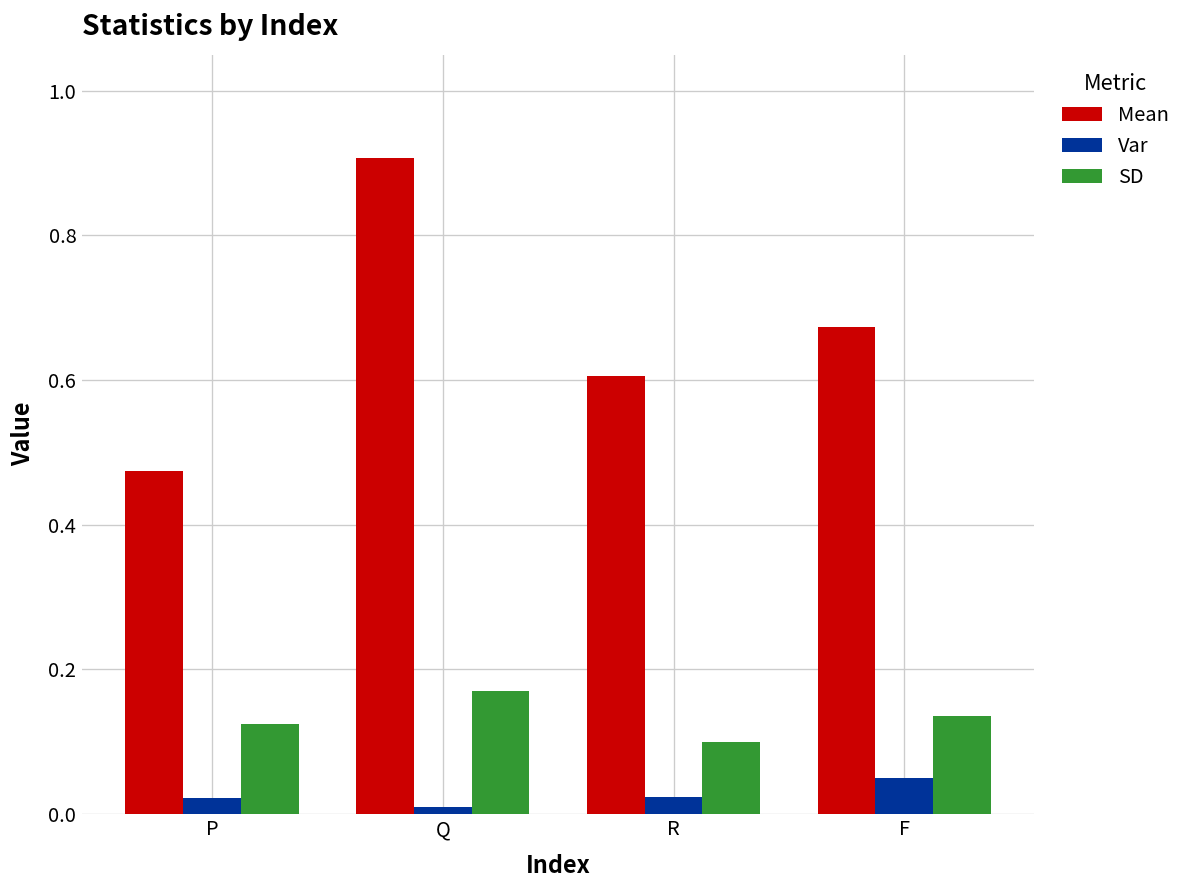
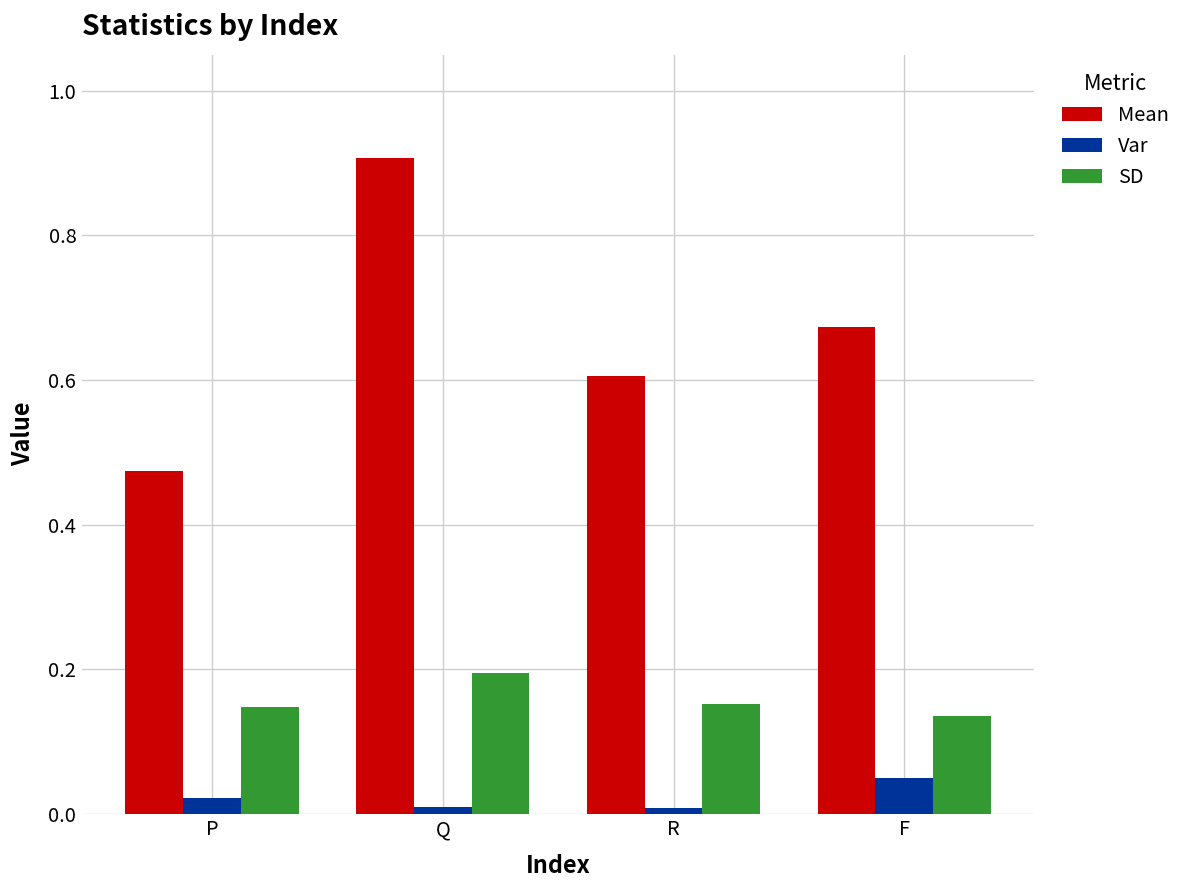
  {
    "Mean": {
      "P": 0.47,
      "Q": 0.91,
      "R": 0.61,
      "F": 0.67
    },
    "Var": {
      "P": 0.02,
      "Q": 0.01,
-     "R": 0.02,
+     "R": 0.01,
      "F": 0.05
    },
    "SD": {
-     "P": 0.12,
-     "Q": 0.17,
-     "R": 0.10,
+     "P": 0.15,
+     "Q": 0.20,
+     "R": 0.15,
      "F": 0.13
    }
  }
